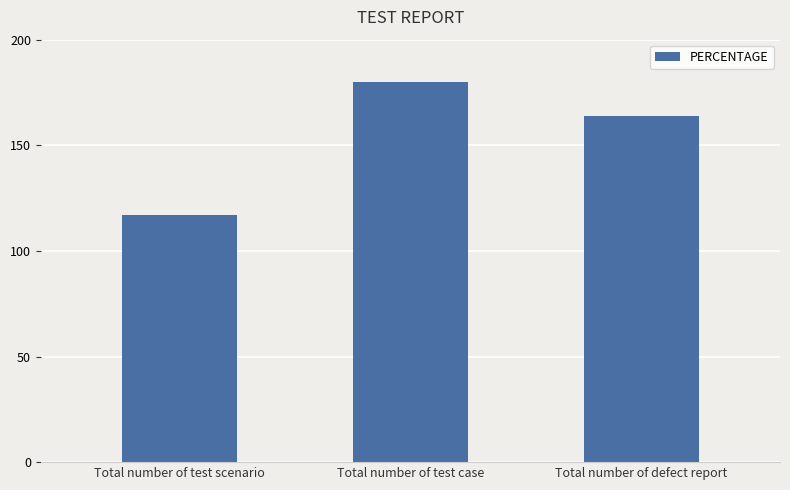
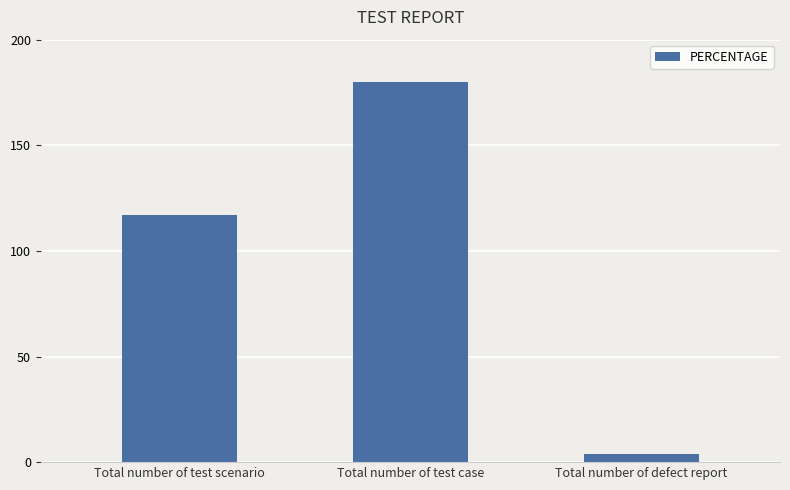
  {
    "Total number of test scenario": 117,
    "Total number of test case": 180,
-   "Total number of defect report": 164
+   "Total number of defect report": 4
  }
